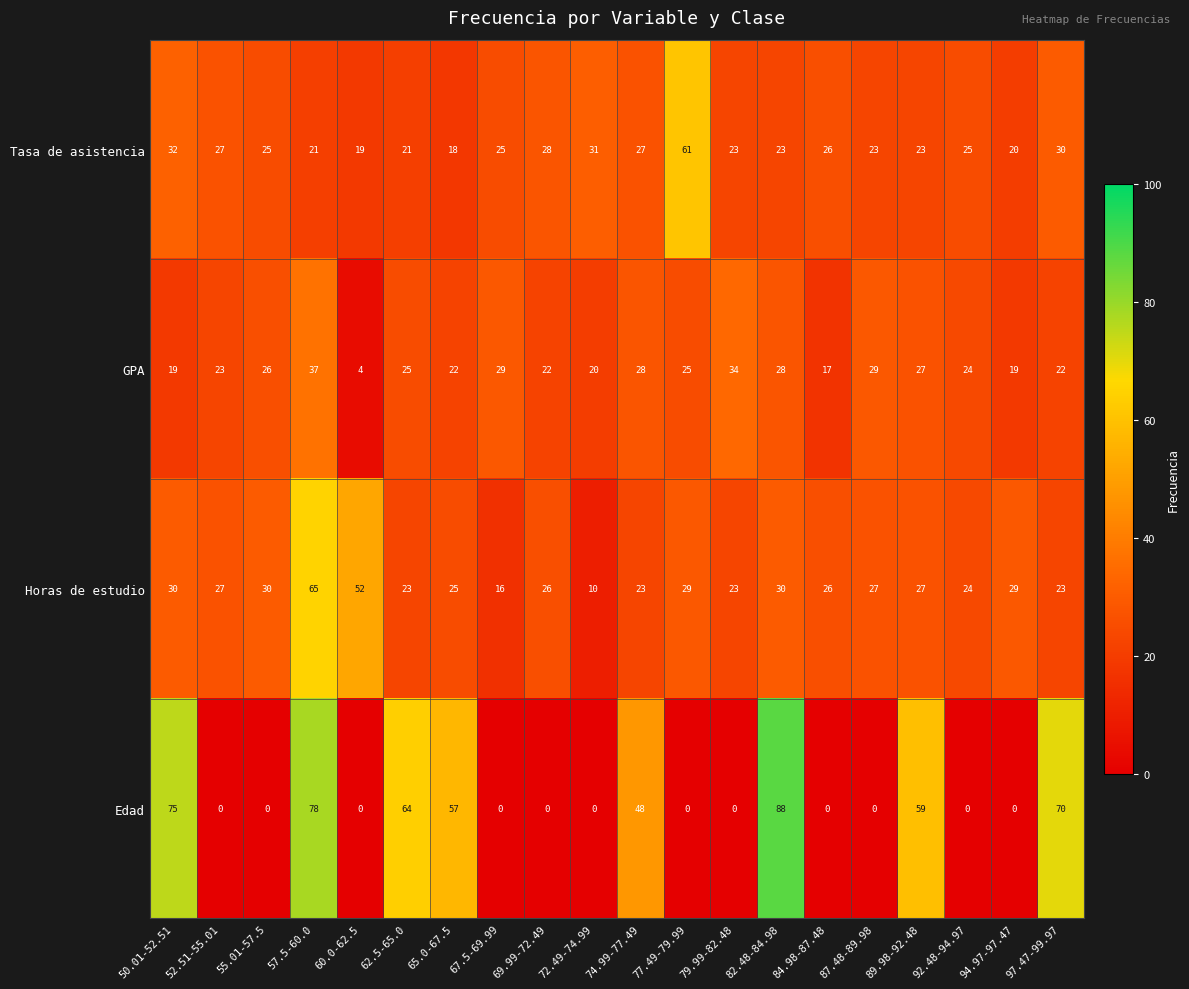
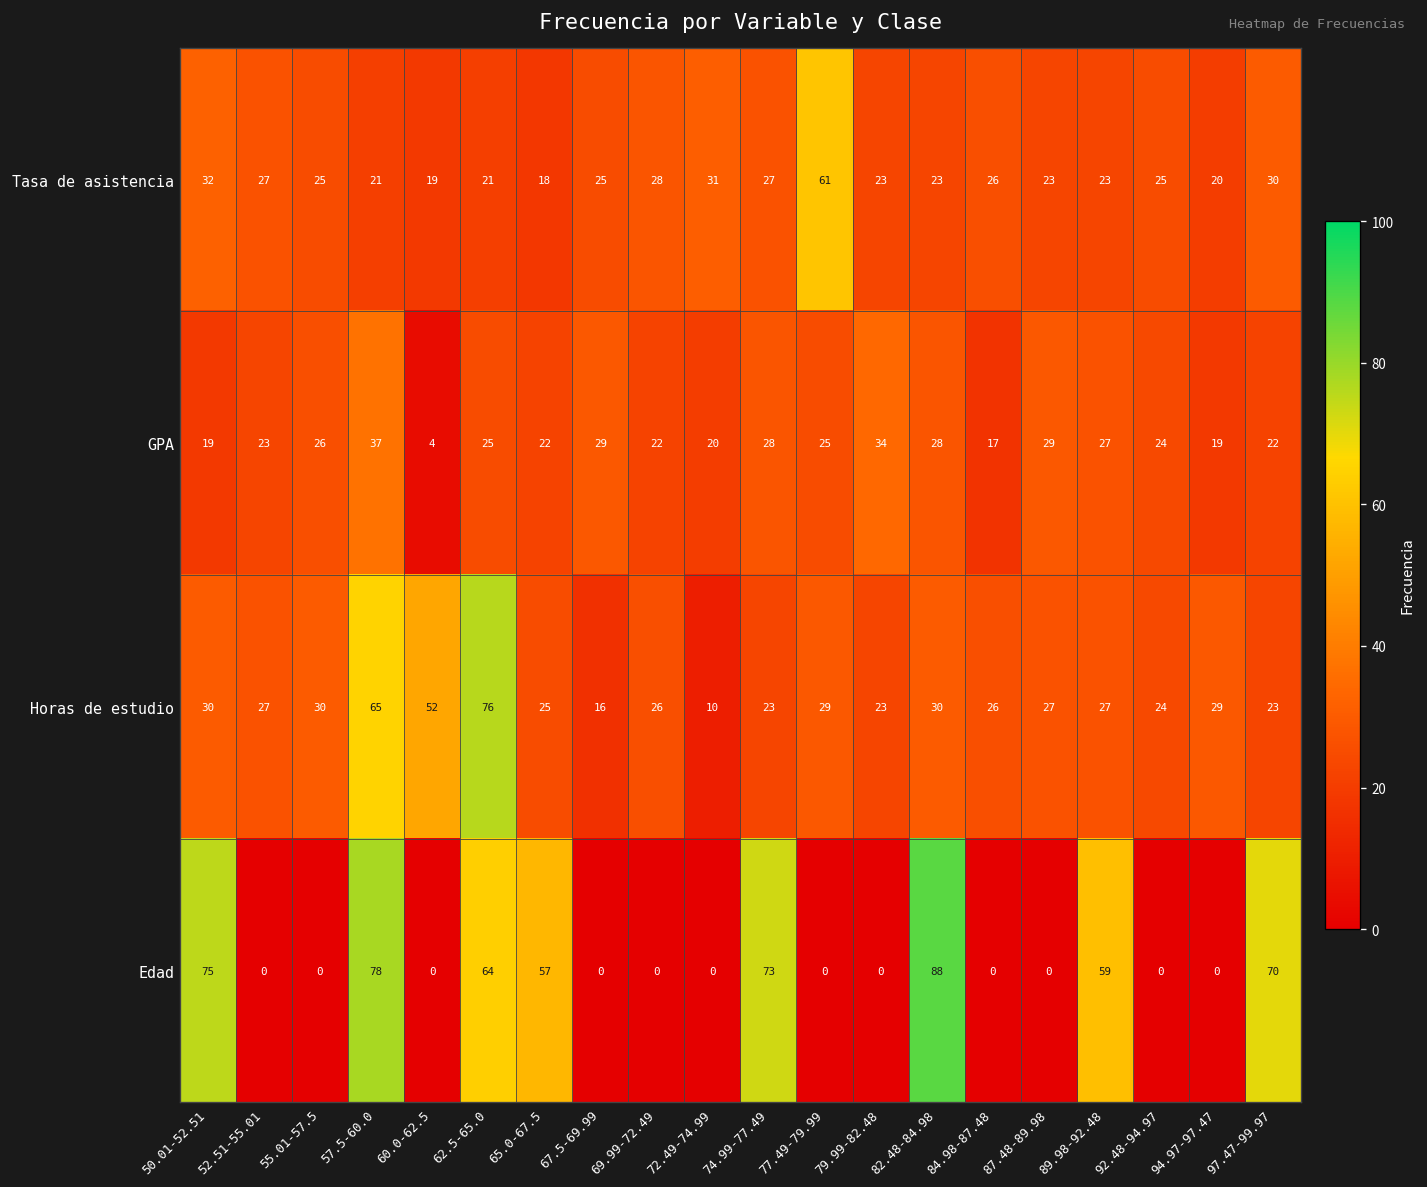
  {
    "Tasa de asistencia": {
      "50.01-52.51": 32,
      "52.51-55.01": 27,
      "55.01-57.5": 25,
      "57.5-60.0": 21,
      "60.0-62.5": 19,
      "62.5-65.0": 21,
      "65.0-67.5": 18,
      "67.5-69.99": 25,
      "69.99-72.49": 28,
      "72.49-74.99": 31,
      "74.99-77.49": 27,
      "77.49-79.99": 61,
      "79.99-82.48": 23,
      "82.48-84.98": 23,
      "84.98-87.48": 26,
      "87.48-89.98": 23,
      "89.98-92.48": 23,
      "92.48-94.97": 25,
      "94.97-97.47": 20,
      "97.47-99.97": 30
    },
    "GPA": {
      "50.01-52.51": 19,
      "52.51-55.01": 23,
      "55.01-57.5": 26,
      "57.5-60.0": 37,
      "60.0-62.5": 4,
      "62.5-65.0": 25,
      "65.0-67.5": 22,
      "67.5-69.99": 29,
      "69.99-72.49": 22,
      "72.49-74.99": 20,
      "74.99-77.49": 28,
      "77.49-79.99": 25,
      "79.99-82.48": 34,
      "82.48-84.98": 28,
      "84.98-87.48": 17,
      "87.48-89.98": 29,
      "89.98-92.48": 27,
      "92.48-94.97": 24,
      "94.97-97.47": 19,
      "97.47-99.97": 22
    },
    "Horas de estudio": {
      "50.01-52.51": 30,
      "52.51-55.01": 27,
      "55.01-57.5": 30,
      "57.5-60.0": 65,
      "60.0-62.5": 52,
-     "62.5-65.0": 23,
+     "62.5-65.0": 76,
      "65.0-67.5": 25,
      "67.5-69.99": 16,
      "69.99-72.49": 26,
      "72.49-74.99": 10,
      "74.99-77.49": 23,
      "77.49-79.99": 29,
      "79.99-82.48": 23,
      "82.48-84.98": 30,
      "84.98-87.48": 26,
      "87.48-89.98": 27,
      "89.98-92.48": 27,
      "92.48-94.97": 24,
      "94.97-97.47": 29,
      "97.47-99.97": 23
    },
    "Edad": {
      "50.01-52.51": 75,
      "52.51-55.01": 0,
      "55.01-57.5": 0,
      "57.5-60.0": 78,
      "60.0-62.5": 0,
      "62.5-65.0": 64,
      "65.0-67.5": 57,
      "67.5-69.99": 0,
      "69.99-72.49": 0,
      "72.49-74.99": 0,
-     "74.99-77.49": 48,
+     "74.99-77.49": 73,
      "77.49-79.99": 0,
      "79.99-82.48": 0,
      "82.48-84.98": 88,
      "84.98-87.48": 0,
      "87.48-89.98": 0,
      "89.98-92.48": 59,
      "92.48-94.97": 0,
      "94.97-97.47": 0,
      "97.47-99.97": 70
    }
  }
